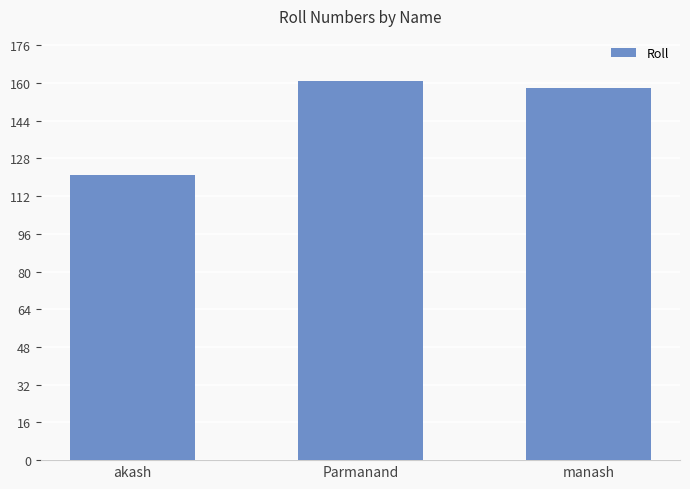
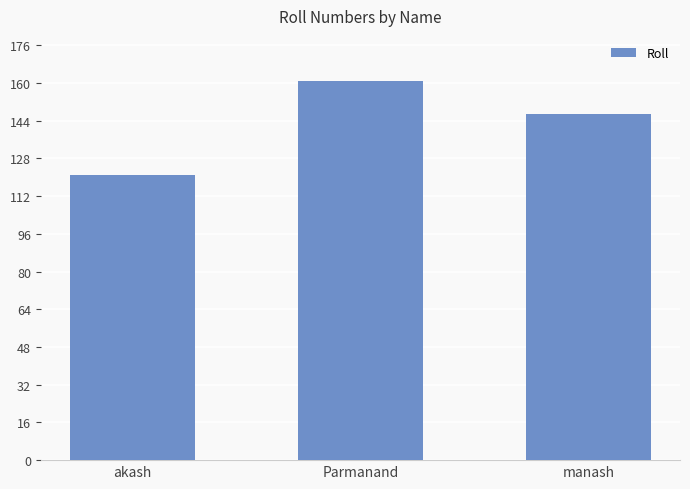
  {
    "akash": 121,
    "Parmanand": 161,
-   "manash": 158
+   "manash": 147
  }
